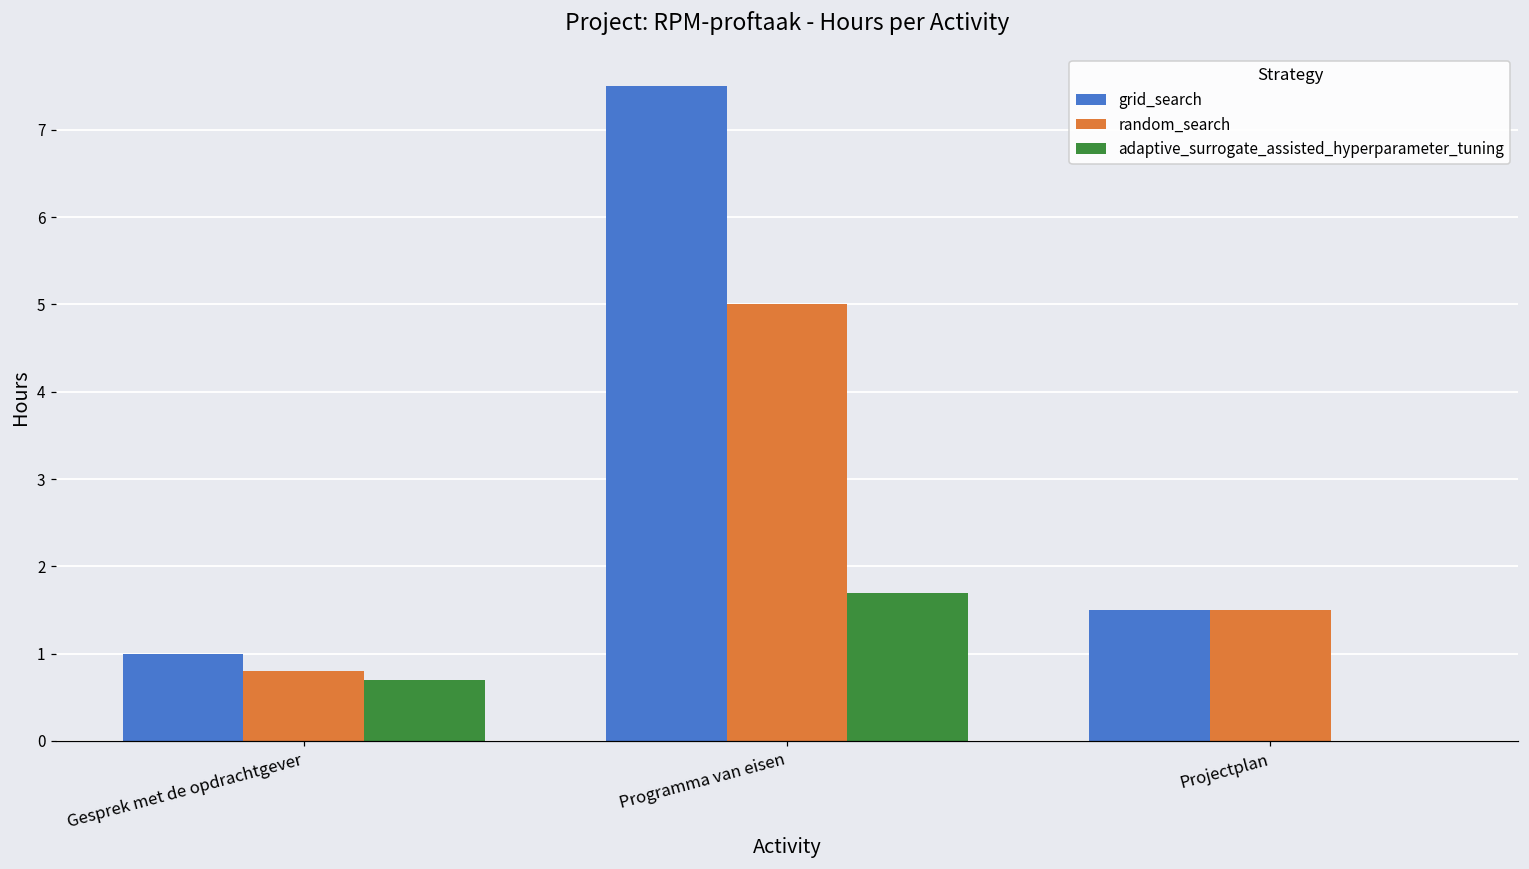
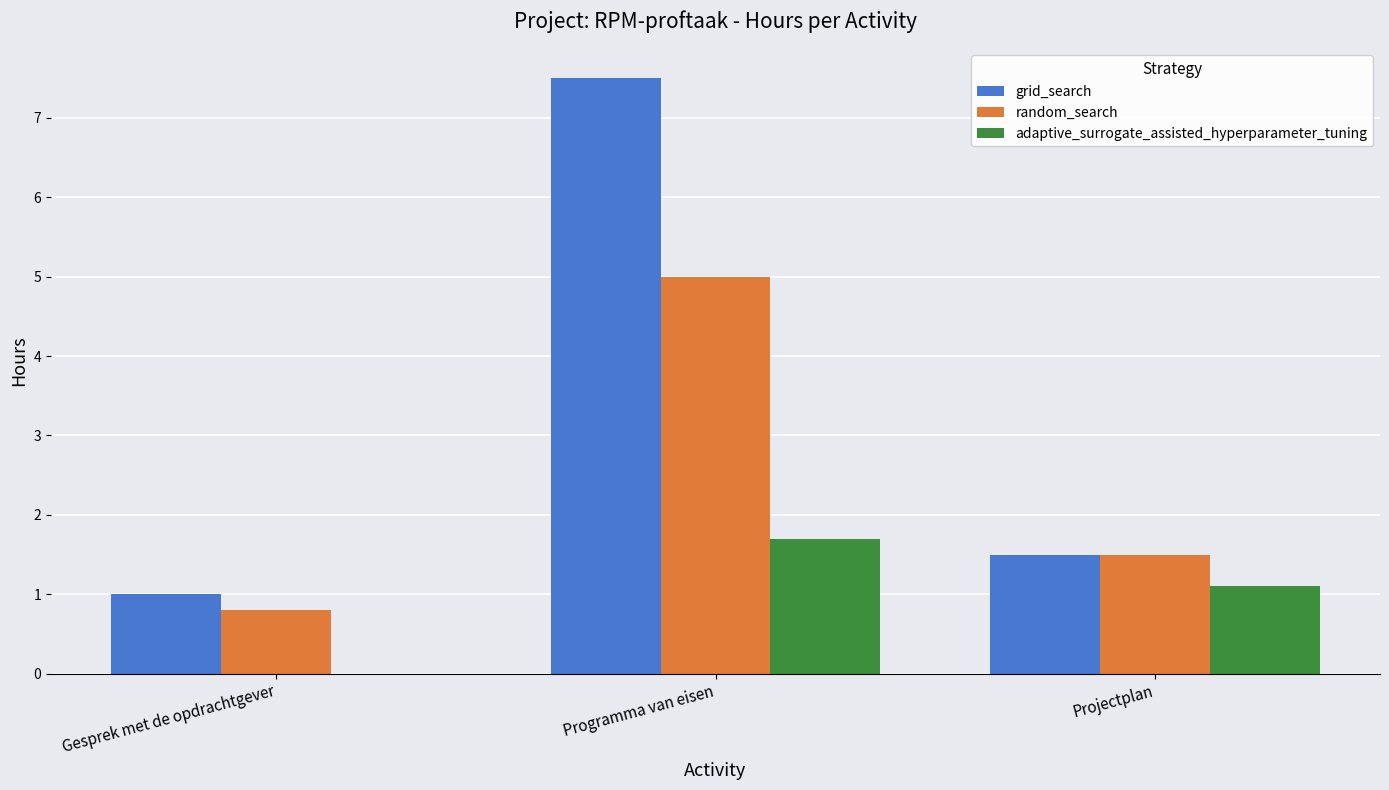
  {
    "grid_search": {
      "Gesprek met de opdrachtgever": 1.0,
      "Programma van eisen": 7.5,
      "Projectplan": 1.5
    },
    "random_search": {
      "Gesprek met de opdrachtgever": 0.8,
      "Programma van eisen": 5.0,
      "Projectplan": 1.5
    },
    "adaptive_surrogate_assisted_hyperparameter_tuning": {
-     "Gesprek met de opdrachtgever": 0.7,
+     "Gesprek met de opdrachtgever": 0.0,
      "Programma van eisen": 1.7,
-     "Projectplan": 0.0
+     "Projectplan": 1.1
    }
  }
